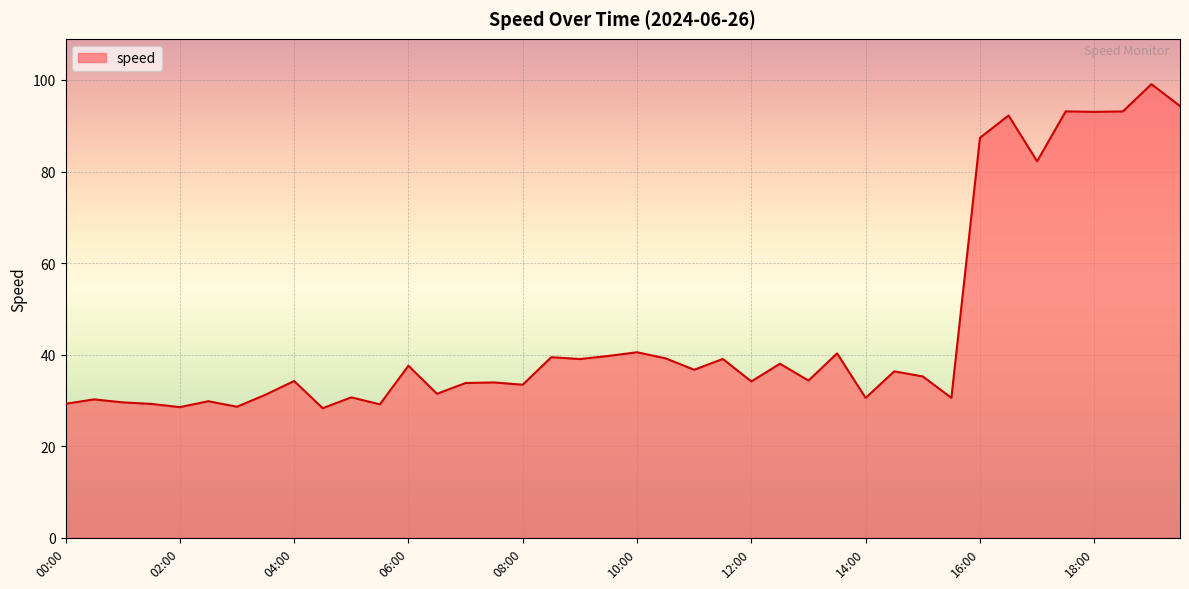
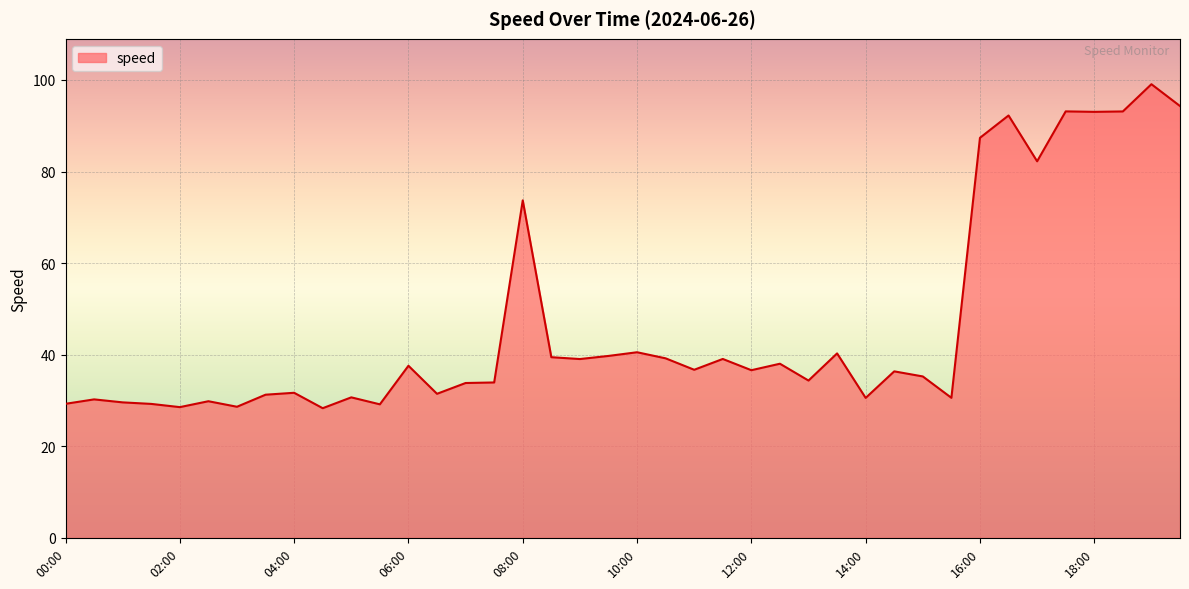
  {
    "00:00": 29,
    "02:00": 29,
-   "04:00": 34,
+   "04:00": 32,
    "06:00": 38,
-   "08:00": 33,
+   "08:00": 74,
    "10:00": 41,
-   "12:00": 34,
+   "12:00": 37,
    "14:00": 31,
    "16:00": 87,
    "18:00": 93
  }
